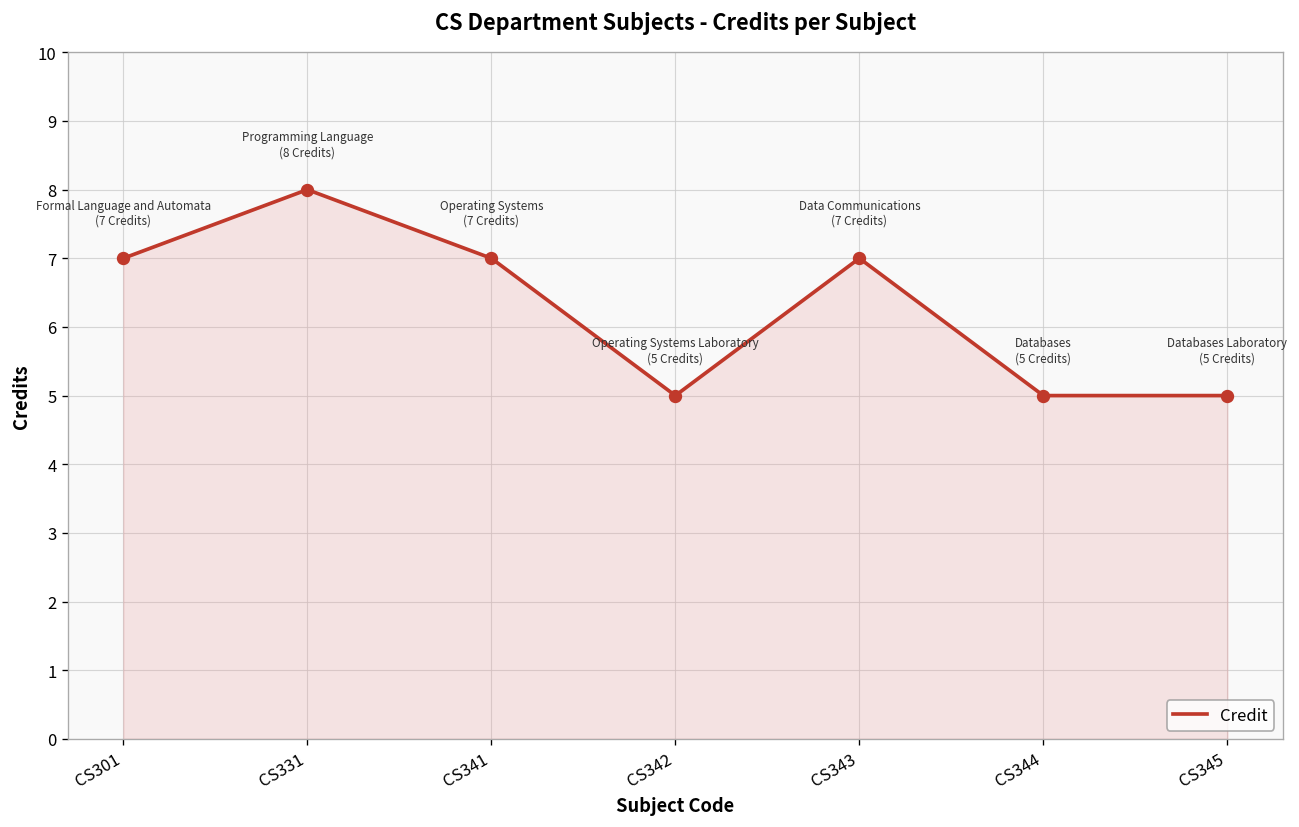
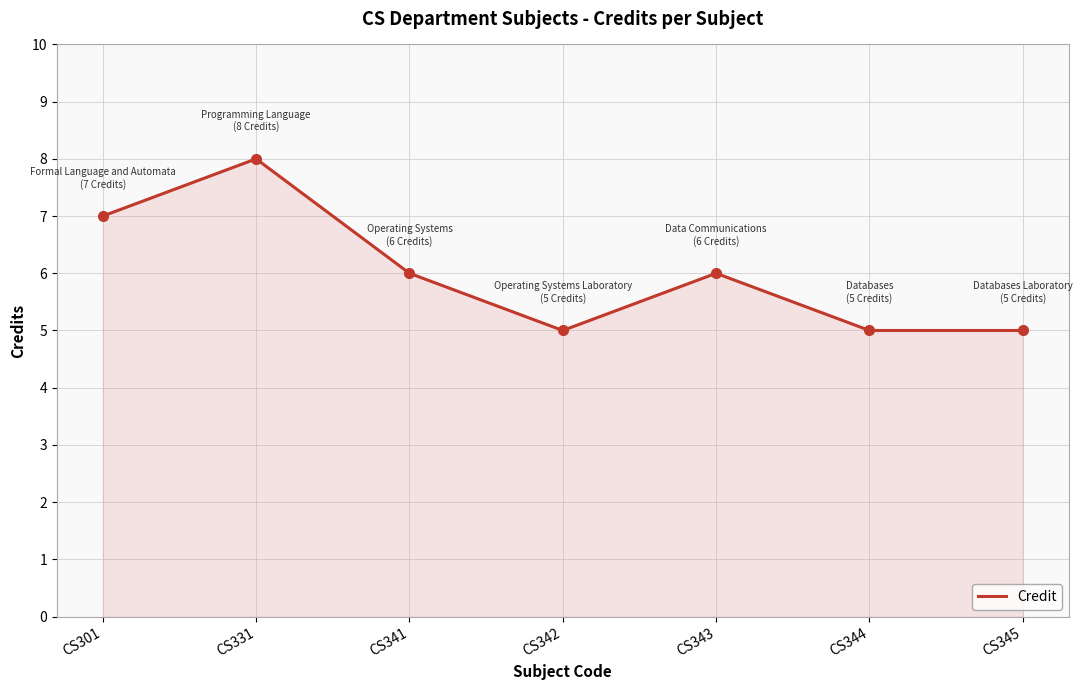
  {
-   "CS341": "(7 Credits)",
-   "CS343": "(7 Credits)"
+   "CS341": "(6 Credits)",
+   "CS343": "(6 Credits)"
  }
